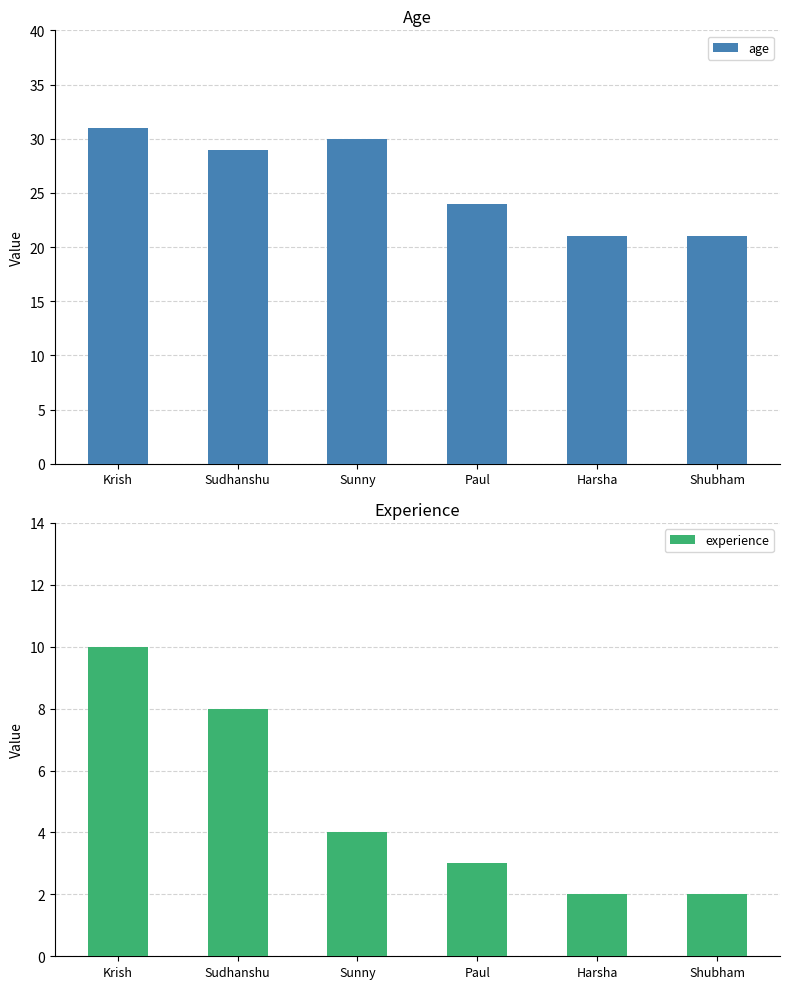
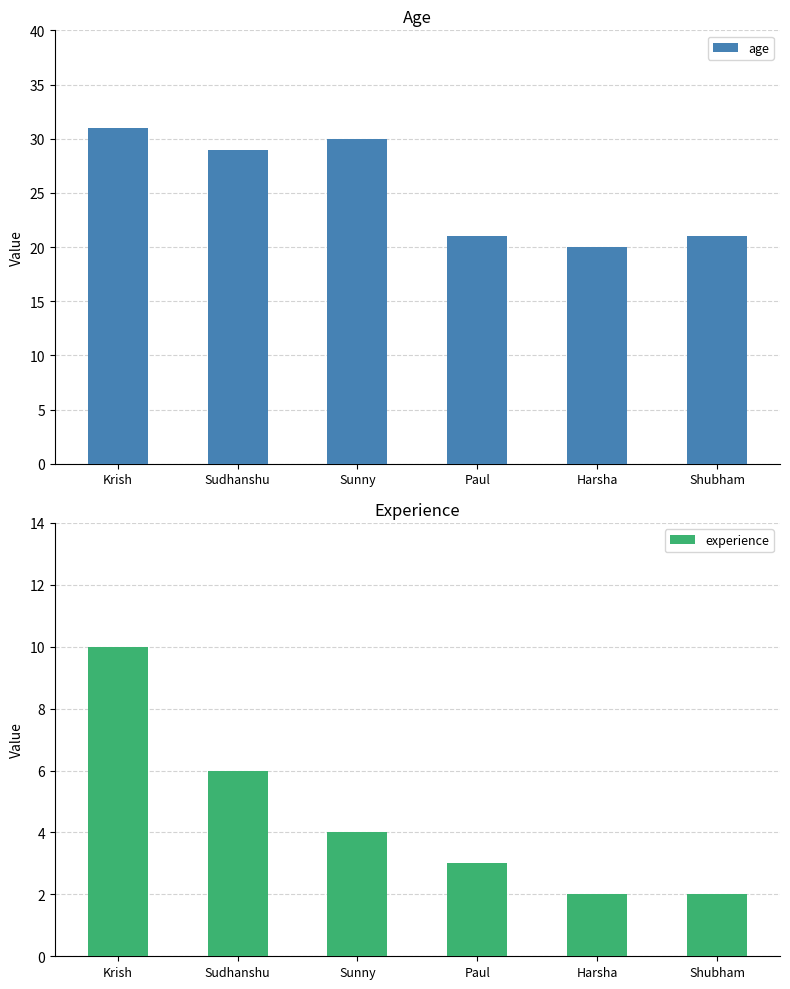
  {
    "Age": {
      "Krish": 31,
      "Sudhanshu": 29,
      "Sunny": 30,
-     "Paul": 24,
-     "Harsha": 21,
+     "Paul": 21,
+     "Harsha": 20,
      "Shubham": 21
    },
    "Experience": {
      "Krish": 10,
-     "Sudhanshu": 8,
+     "Sudhanshu": 6,
      "Sunny": 4,
      "Paul": 3,
      "Harsha": 2,
      "Shubham": 2
    }
  }
